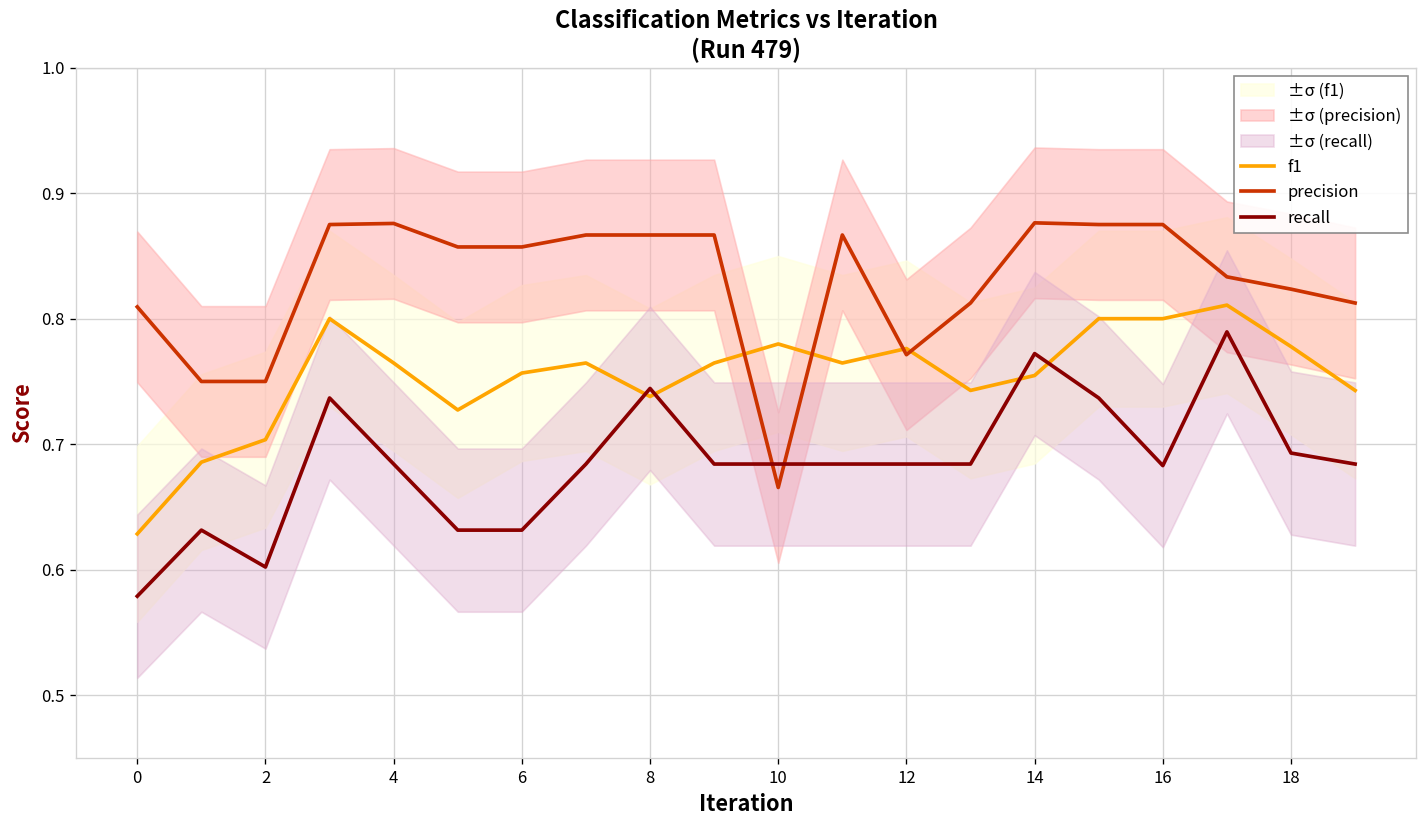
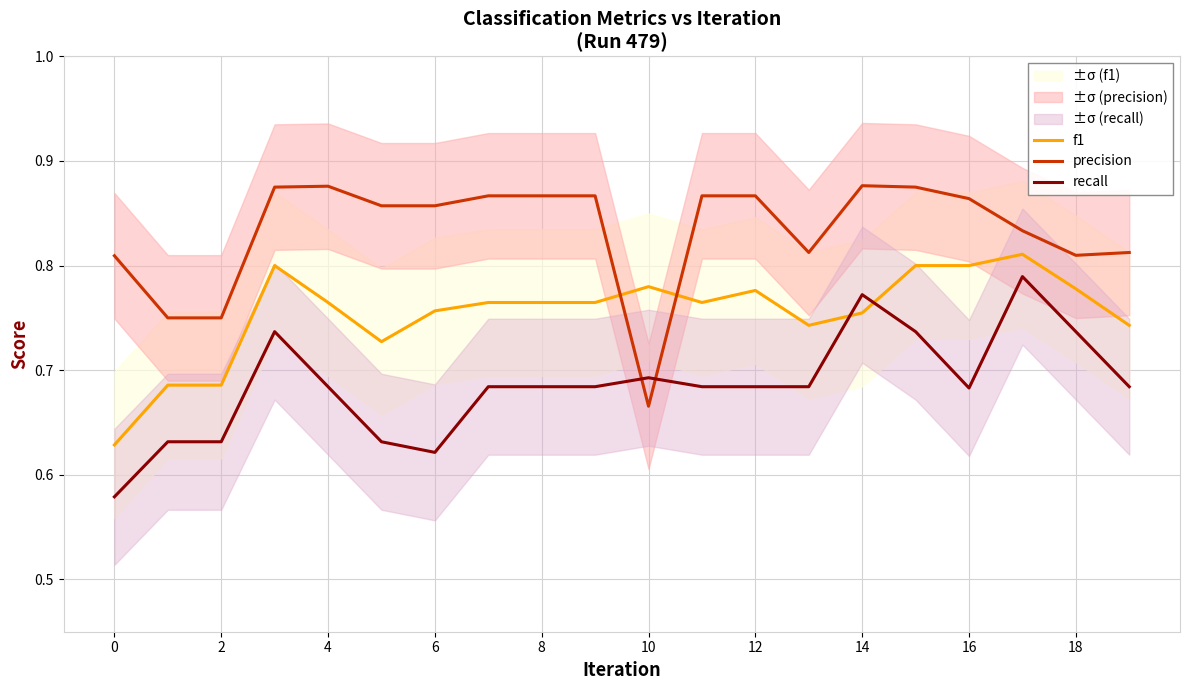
  {
    "f1": {
      "0": 0.629,
-     "2": 0.704,
+     "2": 0.686,
      "4": 0.765,
      "6": 0.757,
-     "8": 0.738,
+     "8": 0.765,
      "10": 0.780,
      "12": 0.776,
      "14": 0.755,
      "16": 0.800,
      "18": 0.778
    },
    "precision": {
      "0": 0.809,
      "2": 0.750,
      "4": 0.876,
      "6": 0.857,
      "8": 0.867,
      "10": 0.666,
-     "12": 0.771,
+     "12": 0.867,
      "14": 0.876,
-     "16": 0.875,
-     "18": 0.824
+     "16": 0.864,
+     "18": 0.810
    },
    "recall": {
      "0": 0.579,
-     "2": 0.602,
+     "2": 0.632,
      "4": 0.684,
-     "6": 0.632,
-     "8": 0.744,
-     "10": 0.684,
+     "6": 0.621,
+     "8": 0.684,
+     "10": 0.693,
      "12": 0.684,
      "14": 0.772,
      "16": 0.683,
-     "18": 0.693
+     "18": 0.737
    }
  }
